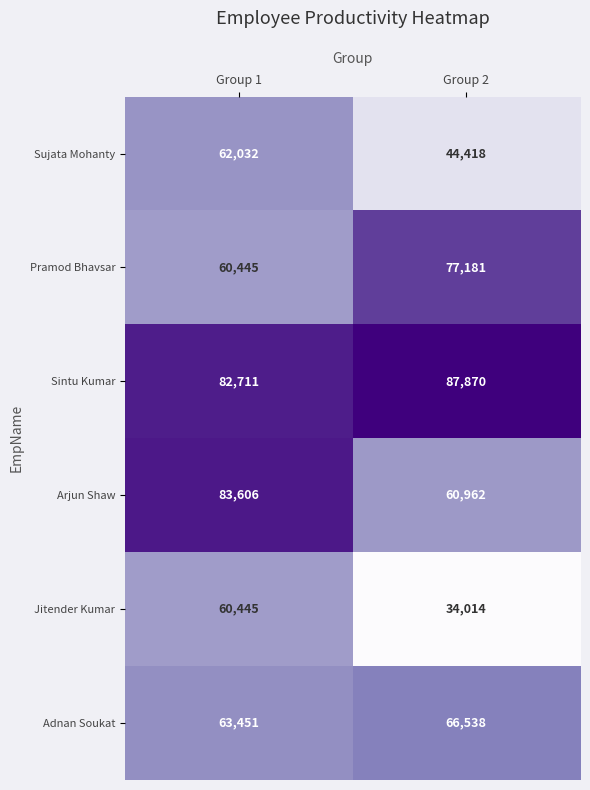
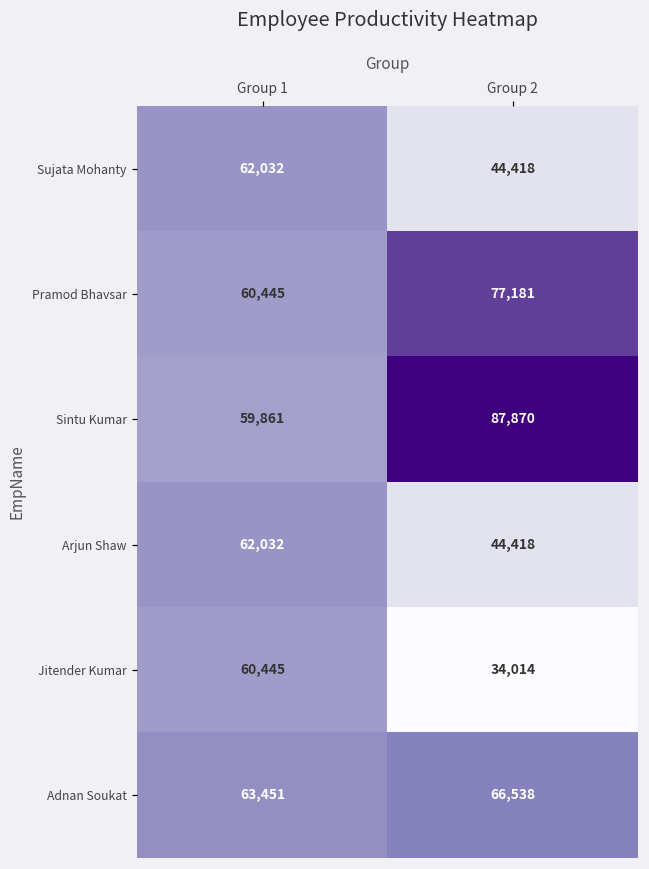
  {
    "Sujata Mohanty": {
      "Group 1": "62,032",
      "Group 2": "44,418"
    },
    "Pramod Bhavsar": {
      "Group 1": "60,445",
      "Group 2": "77,181"
    },
    "Sintu Kumar": {
-     "Group 1": "82,711",
+     "Group 1": "59,861",
      "Group 2": "87,870"
    },
    "Arjun Shaw": {
-     "Group 1": "83,606",
-     "Group 2": "60,962"
+     "Group 1": "62,032",
+     "Group 2": "44,418"
    },
    "Jitender Kumar": {
      "Group 1": "60,445",
      "Group 2": "34,014"
    },
    "Adnan Soukat": {
      "Group 1": "63,451",
      "Group 2": "66,538"
    }
  }
